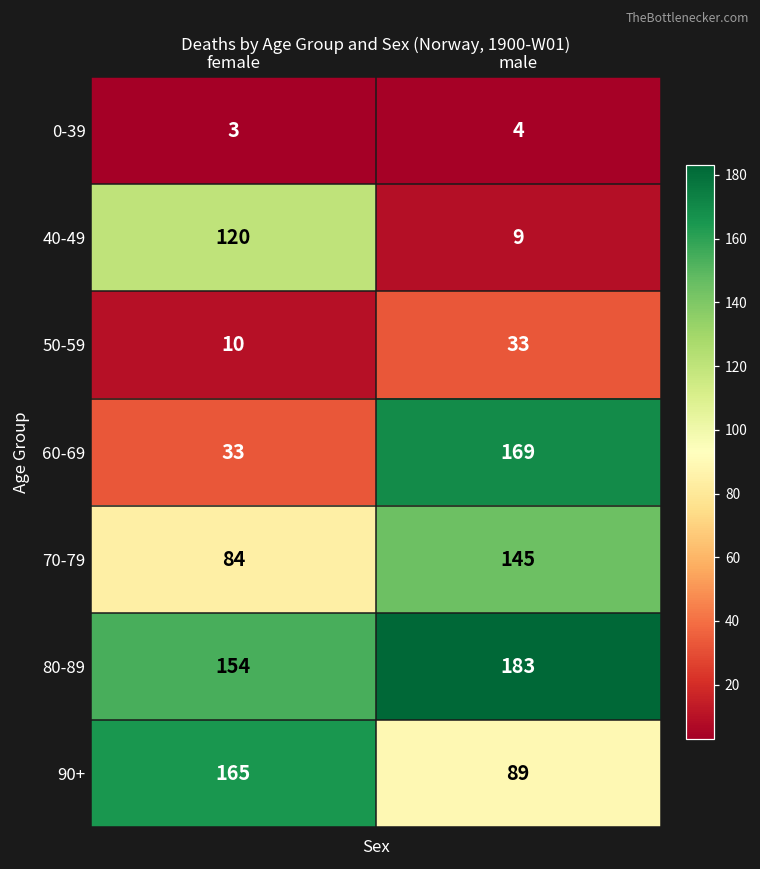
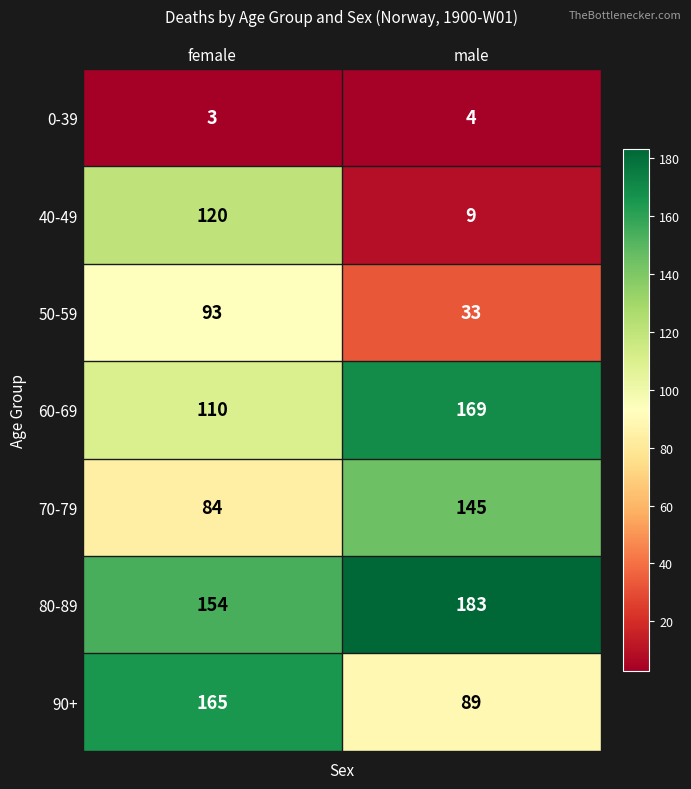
  {
    "0-39": {
      "female": 3,
      "male": 4
    },
    "40-49": {
      "female": 120,
      "male": 9
    },
    "50-59": {
-     "female": 10,
+     "female": 93,
      "male": 33
    },
    "60-69": {
-     "female": 33,
+     "female": 110,
      "male": 169
    },
    "70-79": {
      "female": 84,
      "male": 145
    },
    "80-89": {
      "female": 154,
      "male": 183
    },
    "90+": {
      "female": 165,
      "male": 89
    }
  }
